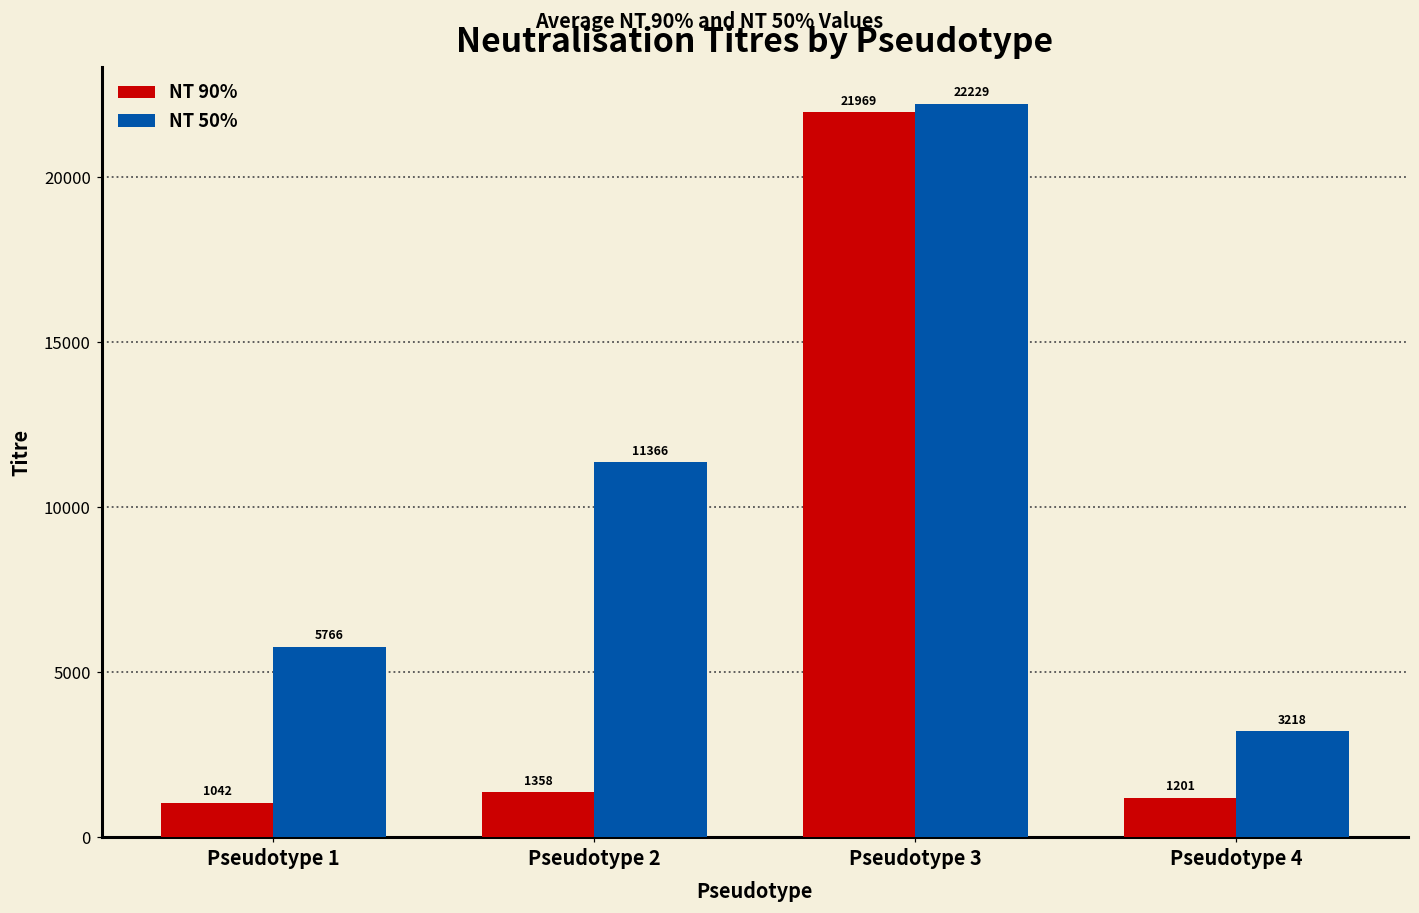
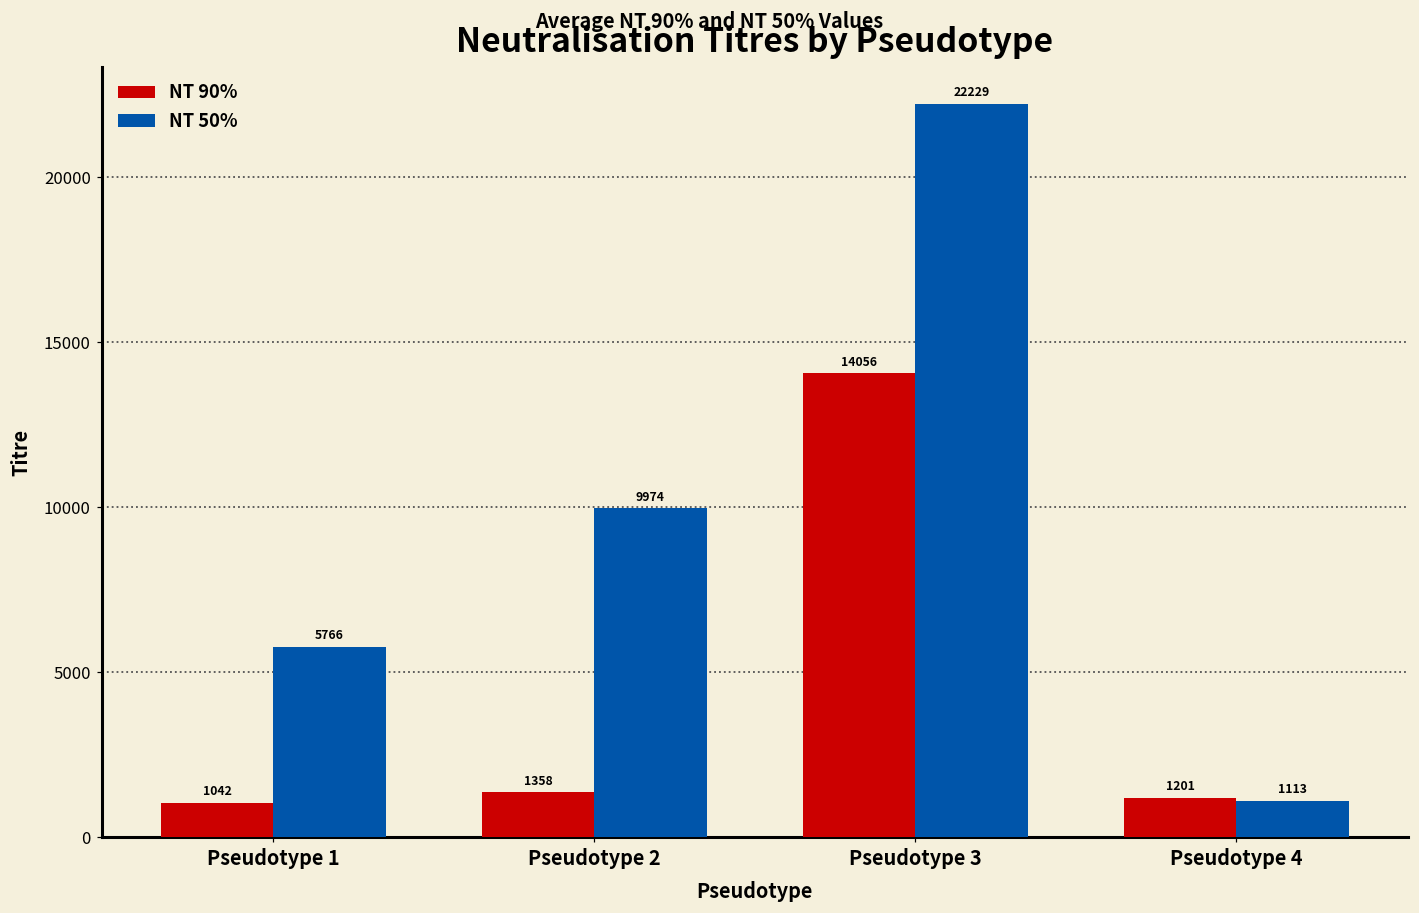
  {
    "NT 90%": {
      "Pseudotype 1": 1042,
      "Pseudotype 2": 1358,
-     "Pseudotype 3": 21969,
+     "Pseudotype 3": 14056,
      "Pseudotype 4": 1201
    },
    "NT 50%": {
      "Pseudotype 1": 5766,
-     "Pseudotype 2": 11366,
+     "Pseudotype 2": 9974,
      "Pseudotype 3": 22229,
-     "Pseudotype 4": 3218
+     "Pseudotype 4": 1113
    }
  }
